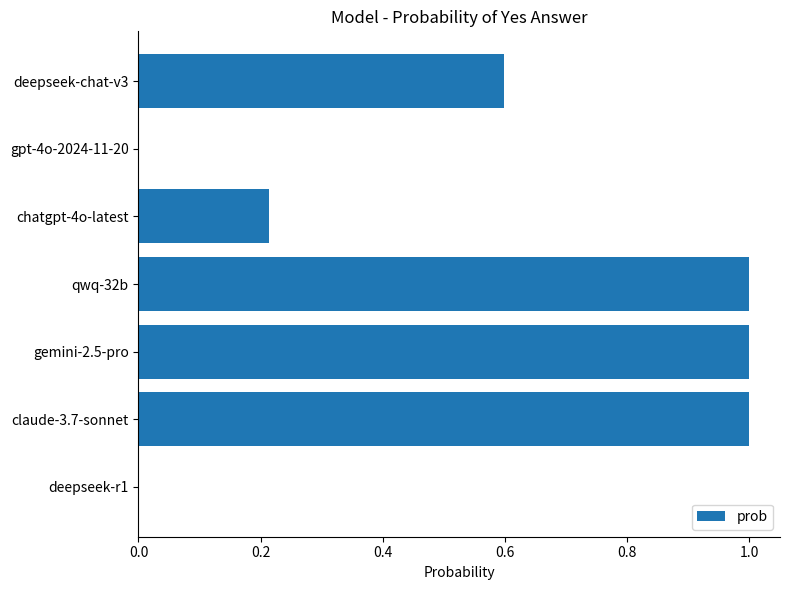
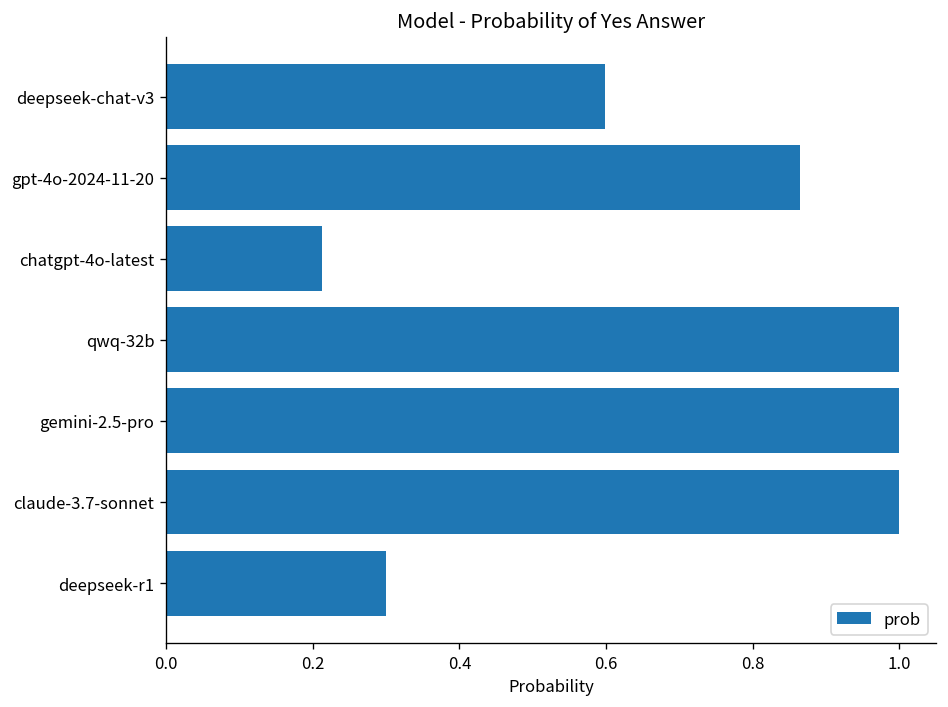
  {
    "deepseek-chat-v3": 0.60,
-   "gpt-4o-2024-11-20": 0.00,
+   "gpt-4o-2024-11-20": 0.86,
    "chatgpt-4o-latest": 0.21,
    "qwq-32b": 1.00,
    "gemini-2.5-pro": 1.00,
    "claude-3.7-sonnet": 1.00,
-   "deepseek-r1": 0.0
+   "deepseek-r1": 0.3
  }
